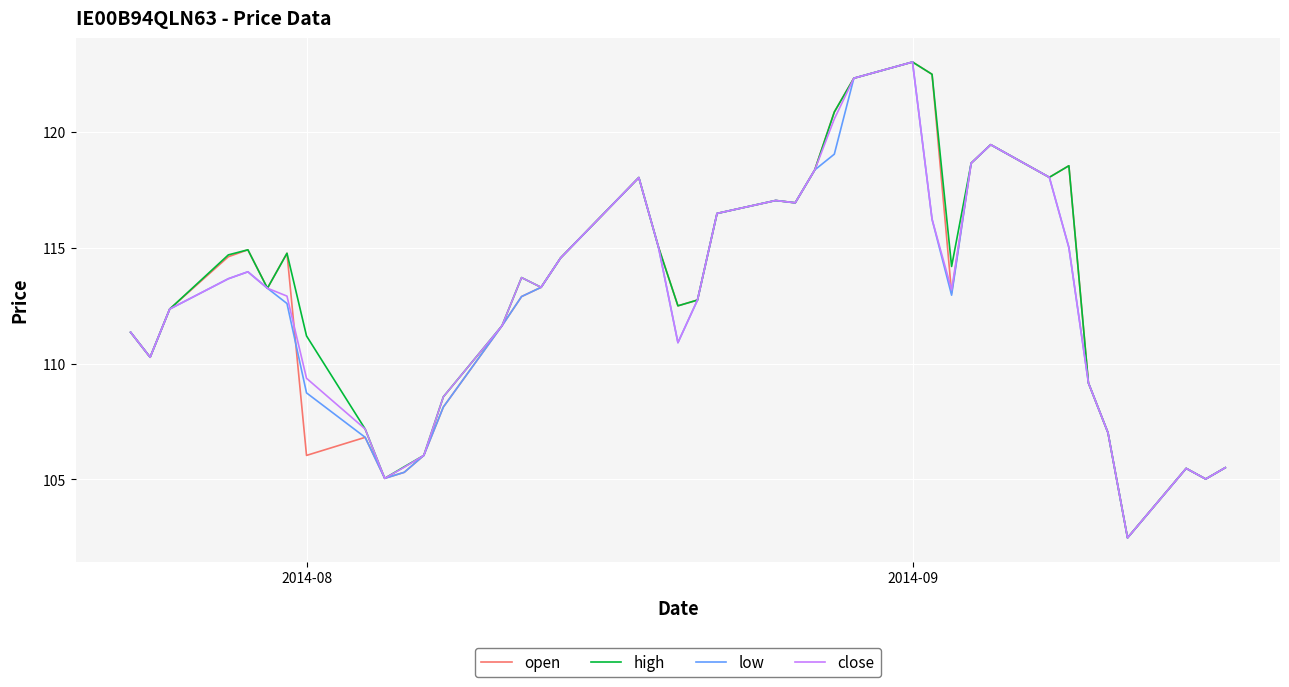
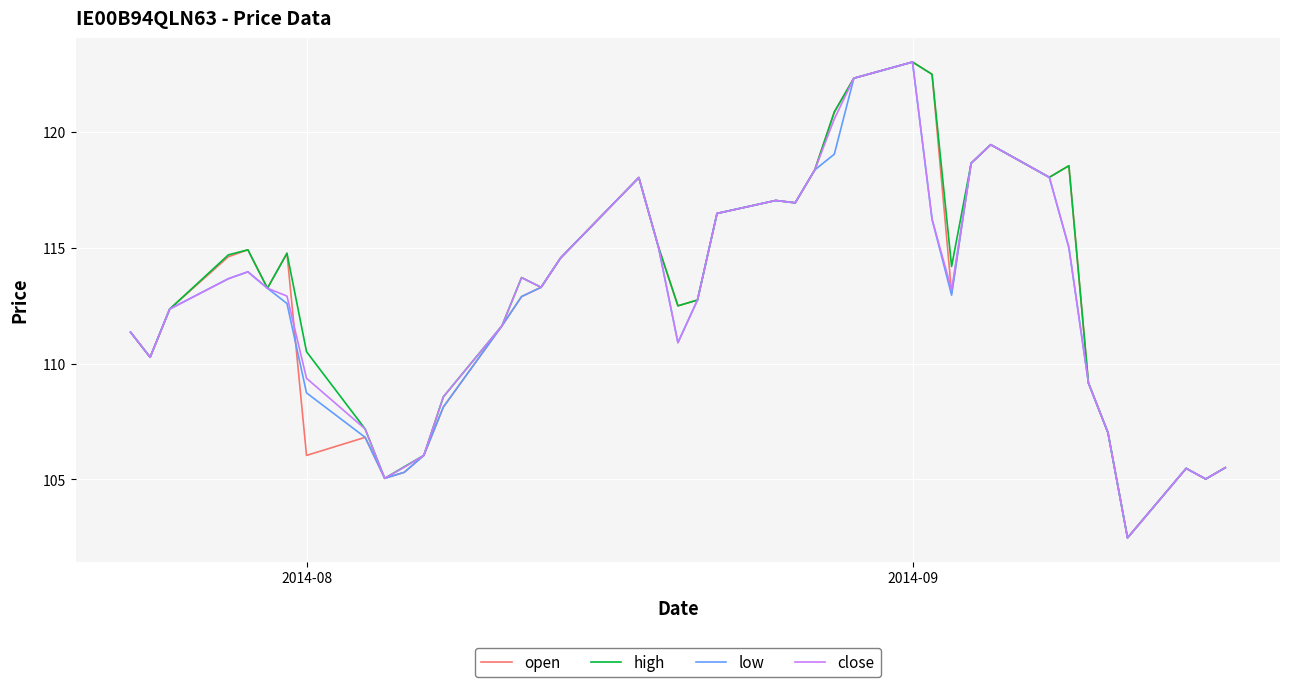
  {
    "open": {
      "2014-08": 106.0
    },
    "high": {
-     "2014-08": 111.2
+     "2014-08": 110.5
    },
    "low": {
      "2014-08": 108.7
    },
    "close": {
      "2014-08": 109.4
    }
  }
